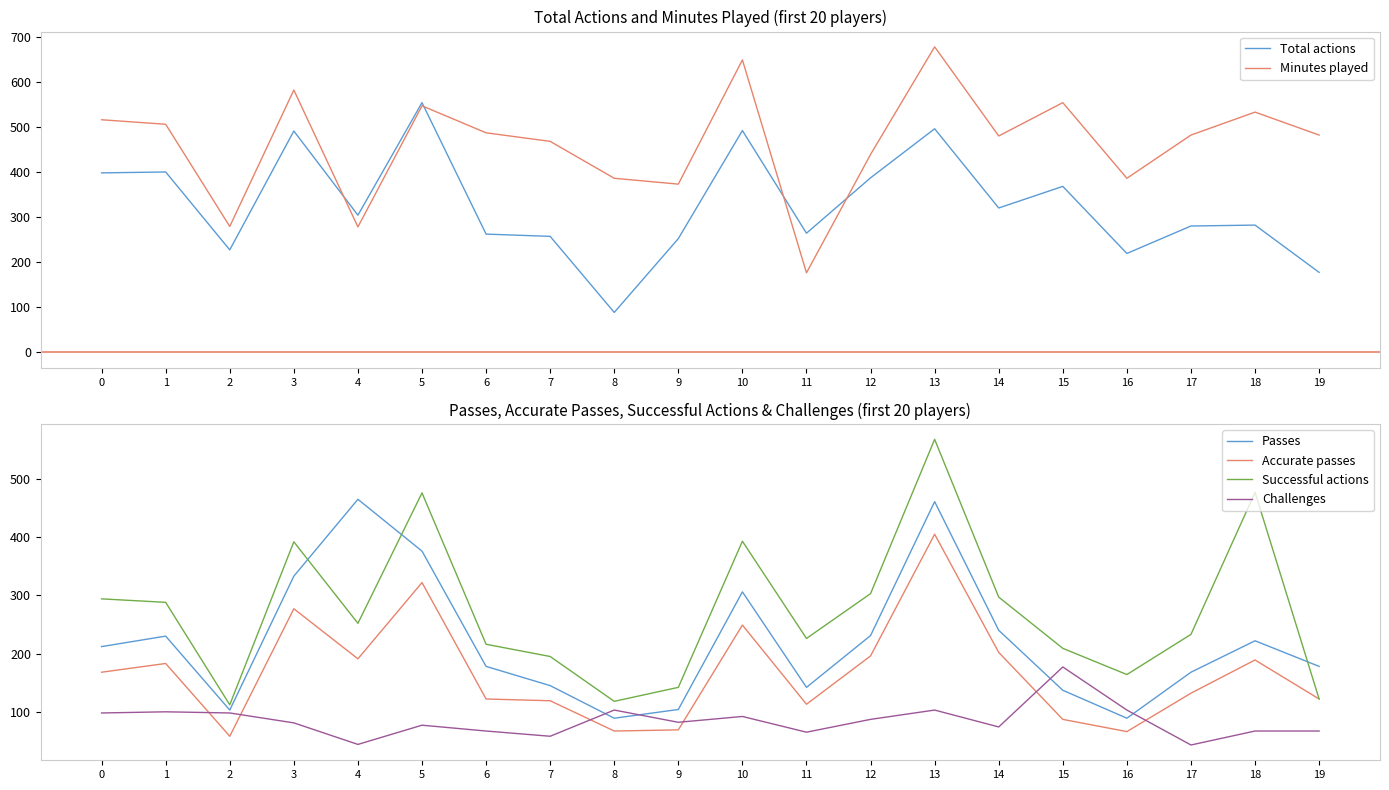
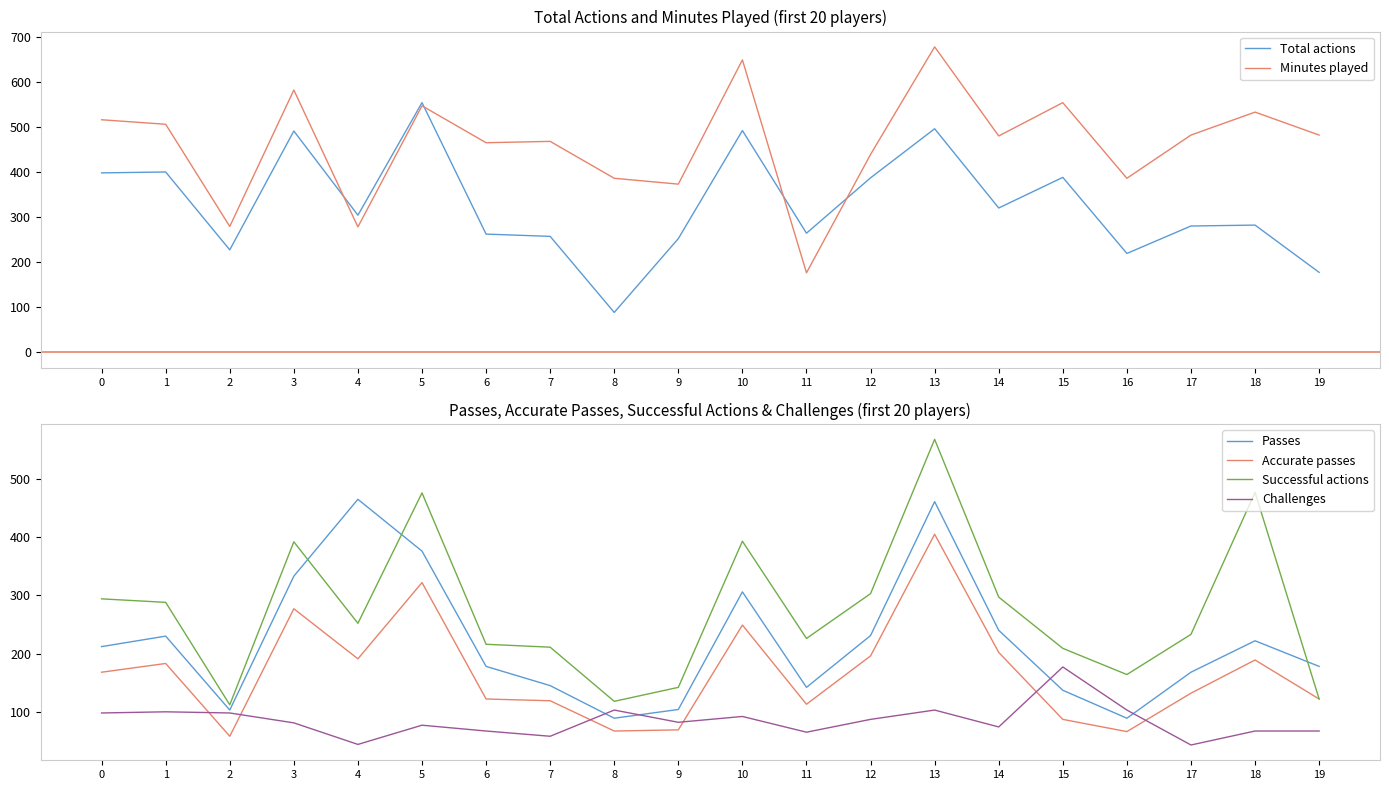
  {
    "Total Actions and Minutes Played (first 20 players)": {
      "Total actions": {
        "0": 400,
        "1": 400,
        "2": 230,
        "3": 490,
        "4": 310,
        "5": 560,
        "6": 260,
        "7": 260,
        "8": 90,
        "9": 250,
        "10": 490,
        "11": 270,
        "12": 390,
        "13": 500,
        "14": 320,
-       "15": 370,
+       "15": 390,
        "16": 220,
        "17": 280,
        "18": 280,
        "19": 180
      },
      "Minutes played": {
        "0": 520,
        "1": 510,
        "2": 280,
        "3": 580,
        "4": 280,
        "5": 550,
-       "6": 490,
+       "6": 470,
        "7": 470,
        "8": 390,
        "9": 370,
        "10": 650,
        "11": 180,
        "12": 440,
        "13": 680,
        "14": 480,
        "15": 560,
        "16": 390,
        "17": 480,
        "18": 530,
        "19": 480
      }
    },
    "Passes, Accurate Passes, Successful Actions & Challenges (first 20 players)": {
      "Passes": {
        "0": 210,
        "1": 230,
        "2": 100,
        "3": 330,
        "4": 470,
        "5": 380,
        "6": 180,
        "7": 150,
        "8": 90,
        "9": 100,
        "10": 310,
        "11": 140,
        "12": 230,
        "13": 460,
        "14": 240,
        "15": 140,
        "16": 90,
        "17": 170,
        "18": 220,
        "19": 180
      },
      "Accurate passes": {
        "0": 170,
        "1": 180,
        "2": 60,
        "3": 280,
        "4": 190,
        "5": 320,
        "6": 120,
        "7": 120,
        "8": 70,
        "9": 70,
        "10": 250,
        "11": 110,
        "12": 200,
        "13": 410,
        "14": 200,
        "15": 90,
        "16": 70,
        "17": 130,
        "18": 190
      },
      "Successful actions": {
        "0": 290,
        "1": 290,
        "2": 110,
        "3": 390,
        "4": 250,
        "5": 480,
        "6": 220,
-       "7": 200,
+       "7": 210,
        "8": 120,
        "9": 140,
        "10": 390,
        "11": 230,
        "12": 300,
        "13": 570,
        "14": 300,
        "15": 210,
        "16": 160,
        "17": 230
      },
      "Challenges": {
        "0": 100,
        "1": 100,
        "2": 100,
        "3": 80,
        "4": 40,
        "5": 80,
        "6": 70,
        "7": 60,
        "8": 100,
        "9": 80,
        "10": 90,
        "11": 70,
        "12": 90,
        "13": 100,
        "14": 70,
        "15": 180,
        "16": 100,
        "17": 40,
        "18": 70,
        "19": 70
      }
    }
  }
